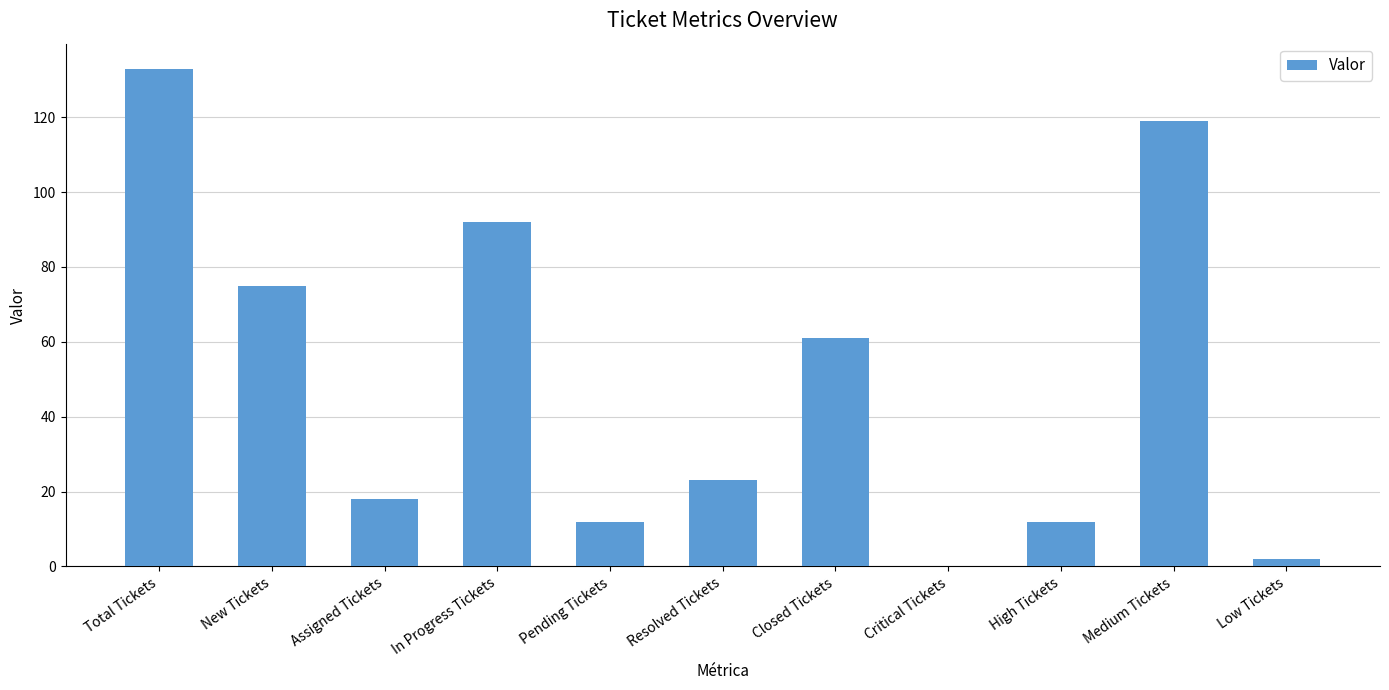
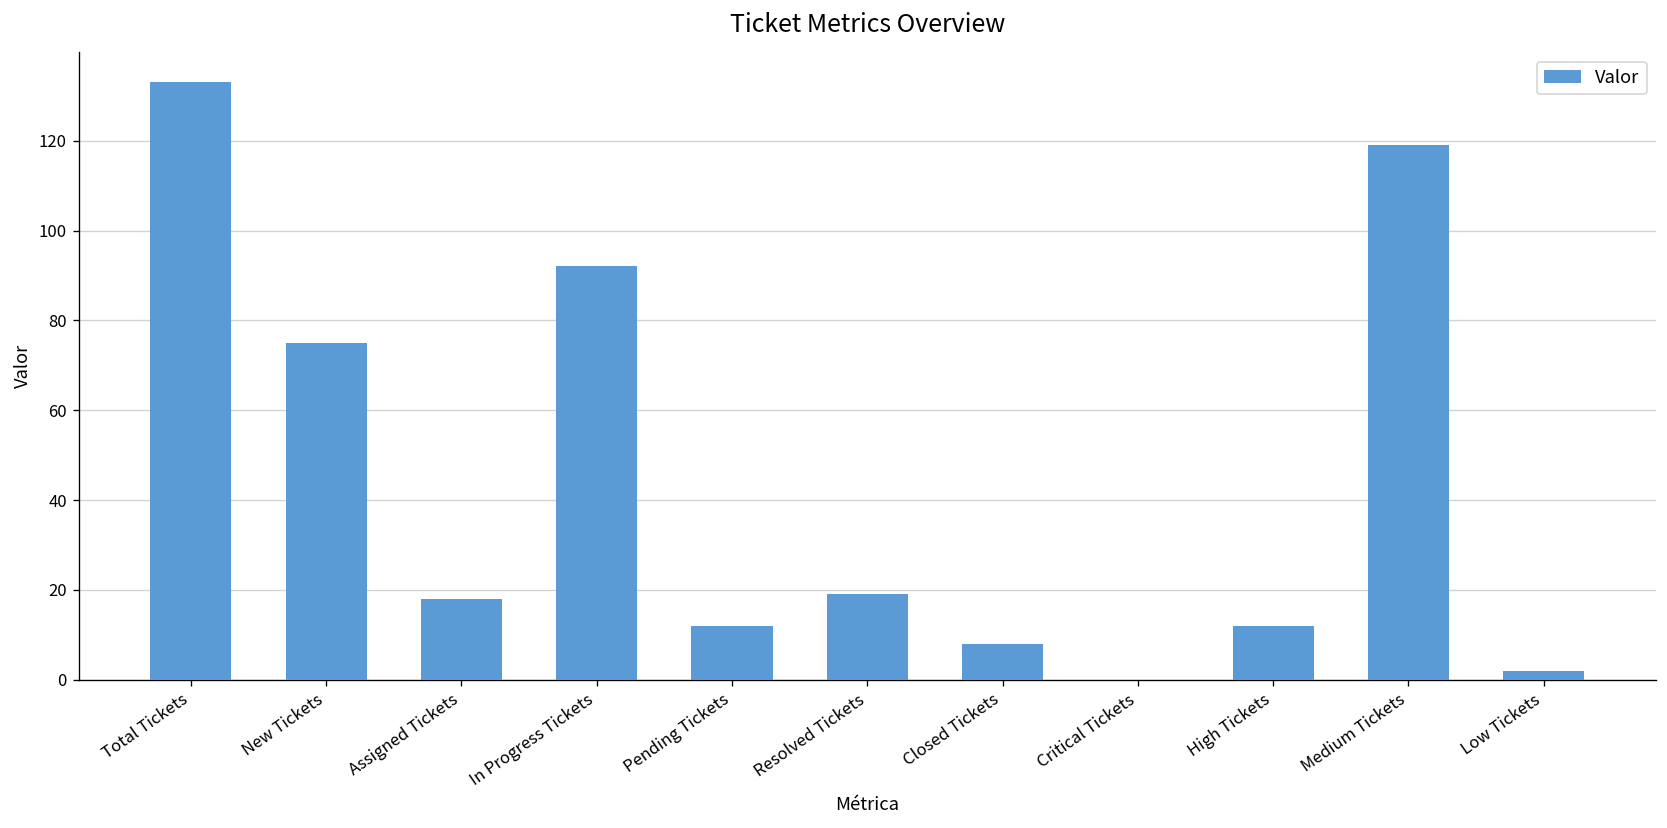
  {
    "Total Tickets": 133,
    "New Tickets": 75,
    "Assigned Tickets": 18,
    "In Progress Tickets": 92,
    "Pending Tickets": 12,
-   "Resolved Tickets": 23,
-   "Closed Tickets": 61,
+   "Resolved Tickets": 19,
+   "Closed Tickets": 8,
    "Critical Tickets": 0,
    "High Tickets": 12,
    "Medium Tickets": 119,
    "Low Tickets": 2
  }
